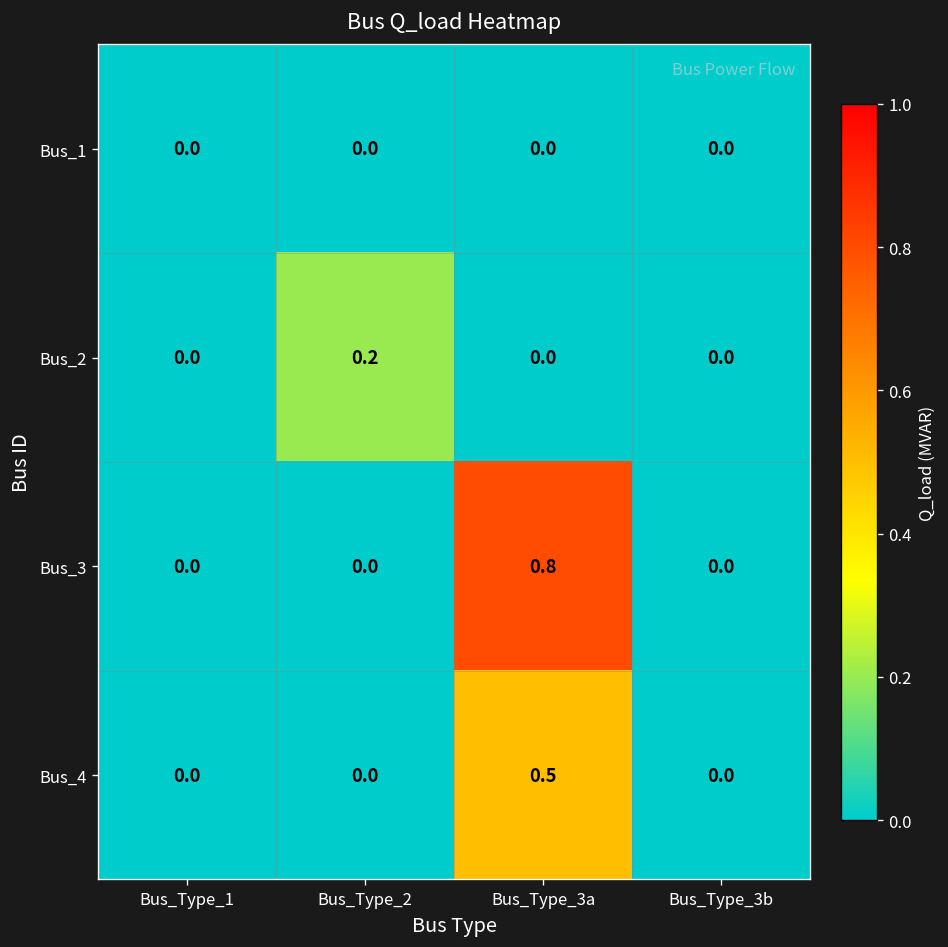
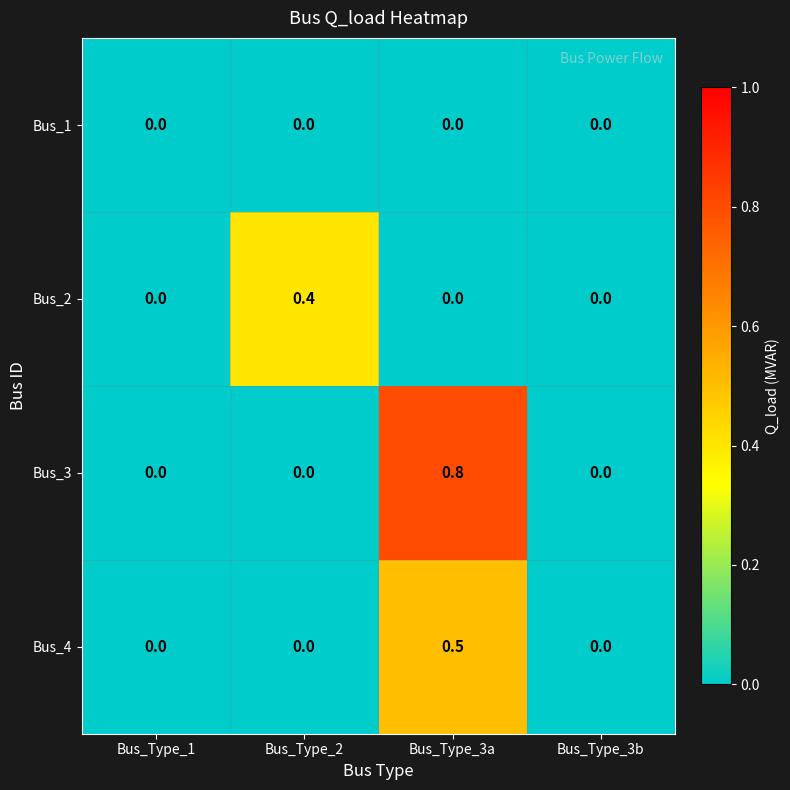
  {
    "Bus_1": {
      "Bus_Type_1": 0.0,
      "Bus_Type_2": 0.0,
      "Bus_Type_3a": 0.0
    },
    "Bus_2": {
      "Bus_Type_1": 0.0,
-     "Bus_Type_2": 0.2,
+     "Bus_Type_2": 0.4,
      "Bus_Type_3a": 0.0,
      "Bus_Type_3b": 0.0
    },
    "Bus_3": {
      "Bus_Type_1": 0.0,
      "Bus_Type_2": 0.0,
      "Bus_Type_3a": 0.8,
      "Bus_Type_3b": 0.0
    },
    "Bus_4": {
      "Bus_Type_1": 0.0,
      "Bus_Type_2": 0.0,
      "Bus_Type_3a": 0.5,
      "Bus_Type_3b": 0.0
    }
  }
